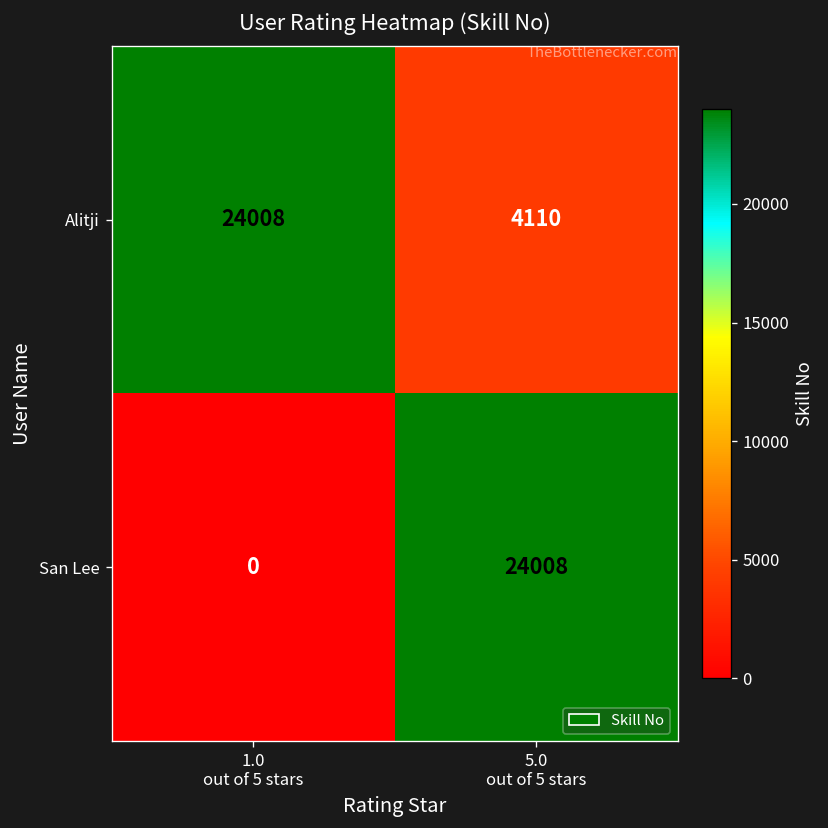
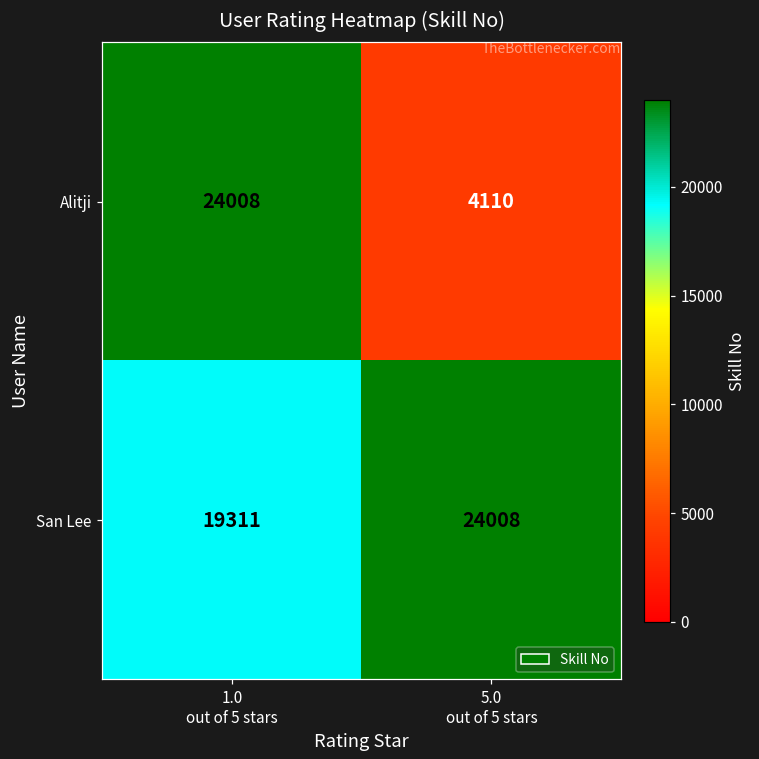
  {
    "Alitji": {
      "1.0 out of 5 stars": 24008
    },
    "San Lee": {
-     "1.0 out of 5 stars": 0,
+     "1.0 out of 5 stars": 19311,
      "5.0 out of 5 stars": 24008
    }
  }
